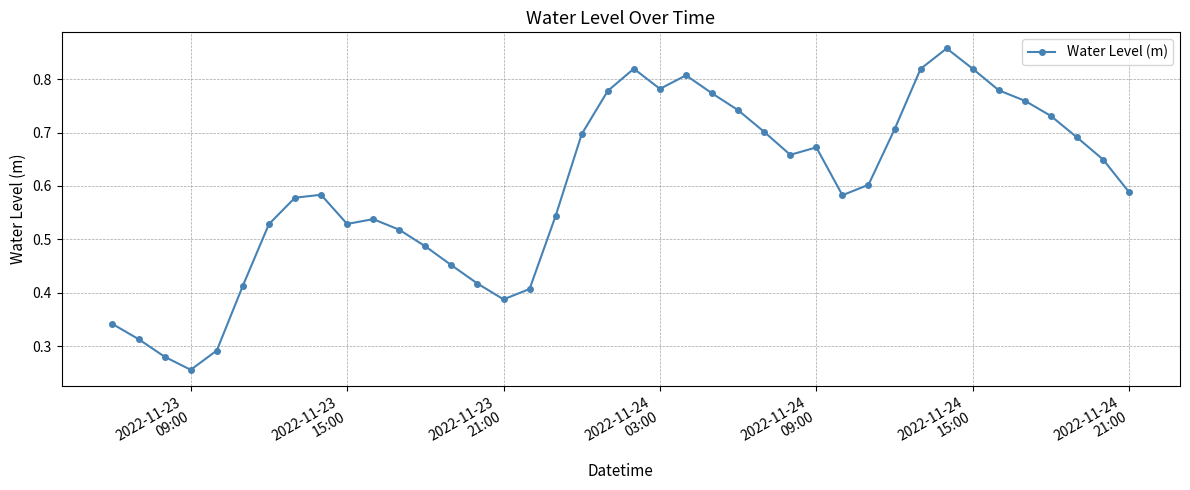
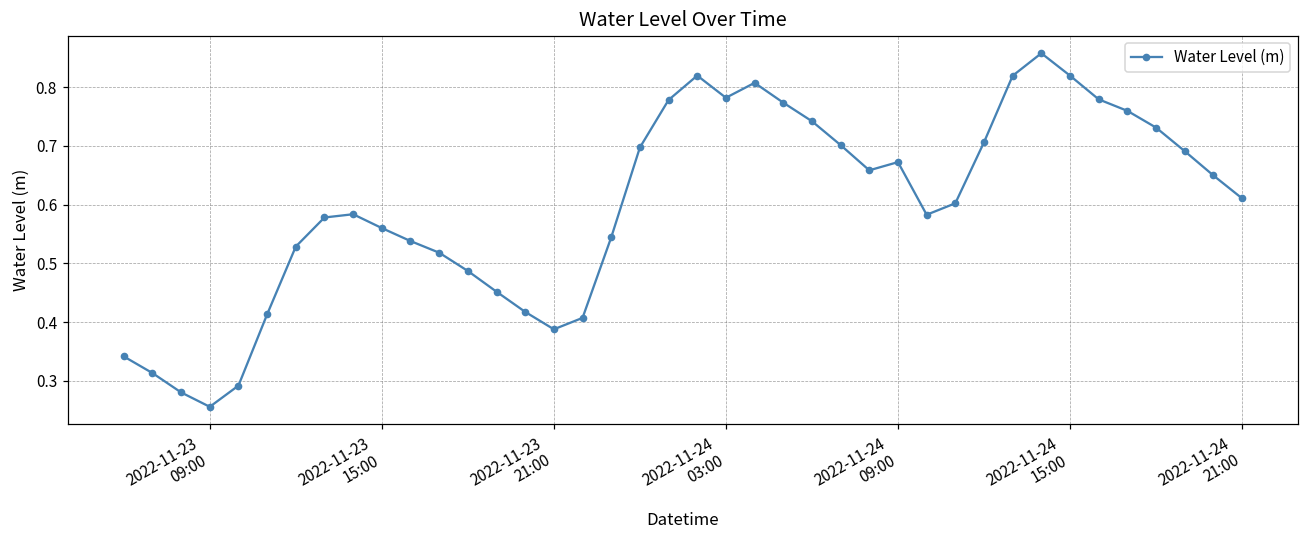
  {
    "2022-11-23 09:00": 0.26,
-   "2022-11-23 15:00": 0.53,
+   "2022-11-23 15:00": 0.56,
    "2022-11-23 21:00": 0.39,
    "2022-11-24 03:00": 0.78,
    "2022-11-24 09:00": 0.67,
    "2022-11-24 15:00": 0.82,
-   "2022-11-24 21:00": 0.59
+   "2022-11-24 21:00": 0.61
  }
